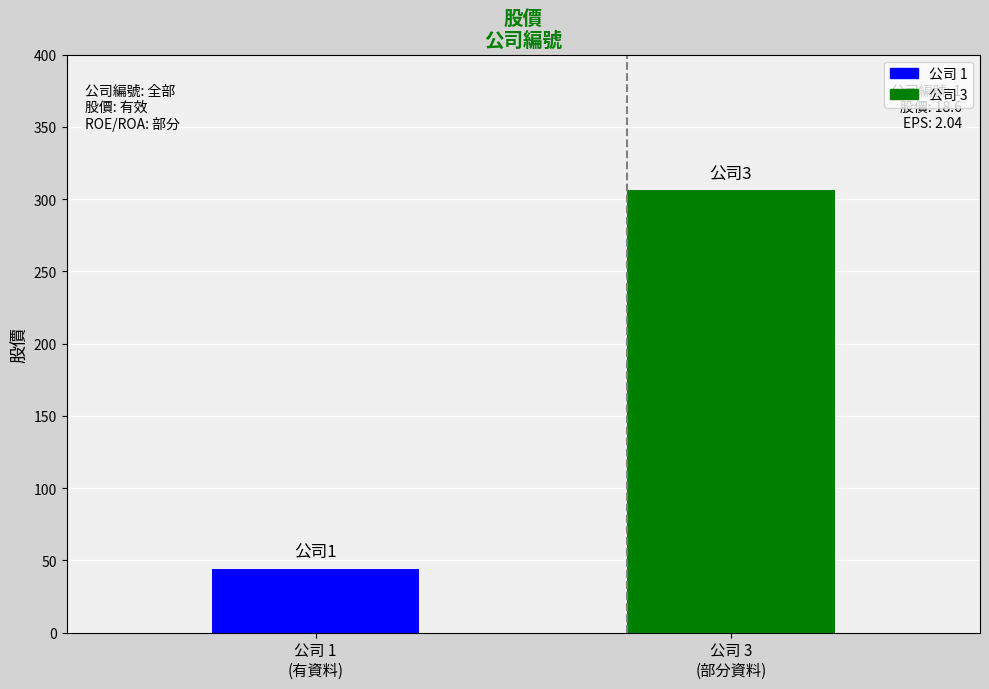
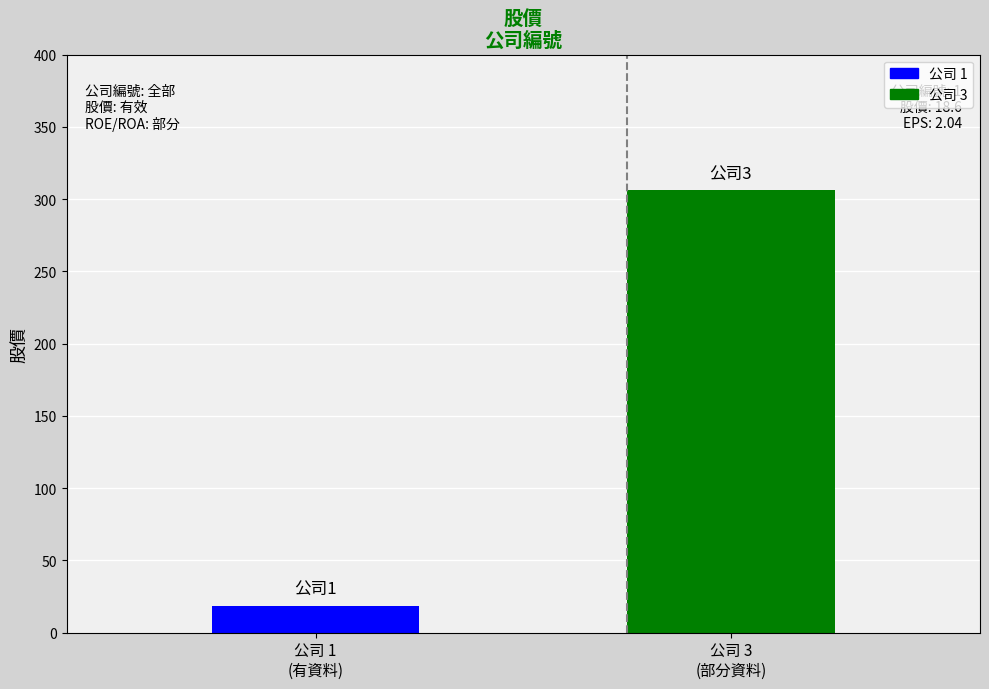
  {
-   "公司 1 (有資料)": 44,
+   "公司 1 (有資料)": 19,
    "公司 3 (部分資料)": 306
  }
